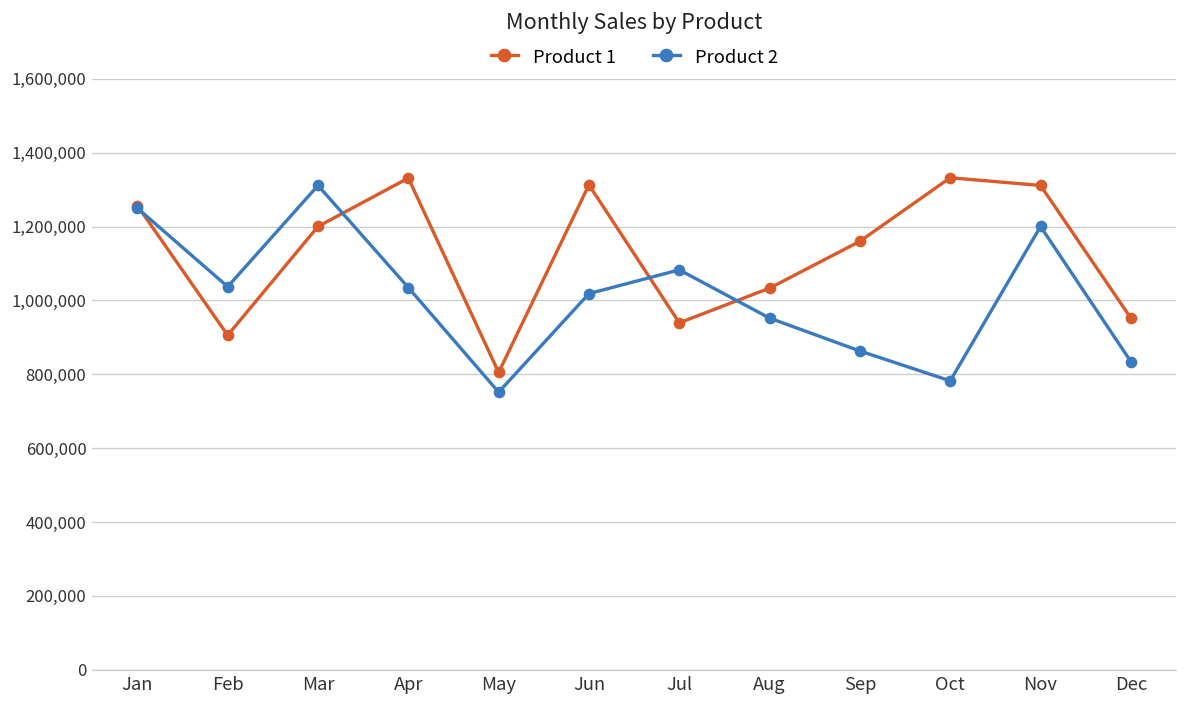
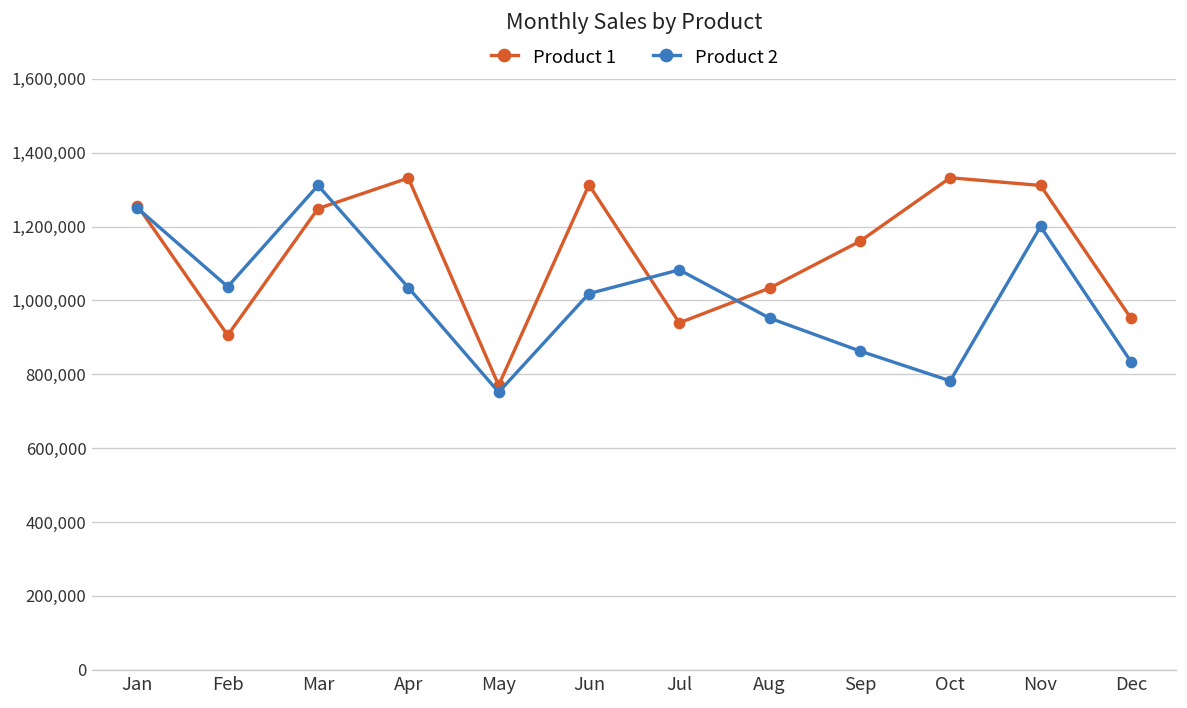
  {
    "Product 1": {
      "Feb": "910,000",
-     "Mar": "1,200,000",
+     "Mar": "1,250,000",
      "Apr": "1,330,000",
-     "May": "810,000",
+     "May": "770,000",
      "Jun": "1,310,000",
      "Jul": "940,000",
      "Aug": "1,030,000",
      "Sep": "1,160,000",
      "Oct": "1,330,000",
      "Nov": "1,310,000",
      "Dec": "950,000"
    },
    "Product 2": {
      "Feb": "1,040,000",
      "Mar": "1,310,000",
      "Apr": "1,030,000",
      "May": "750,000",
      "Jun": "1,020,000",
      "Jul": "1,080,000",
      "Aug": "950,000",
      "Sep": "860,000",
      "Oct": "780,000",
      "Nov": "1,200,000",
      "Dec": "830,000"
    }
  }
